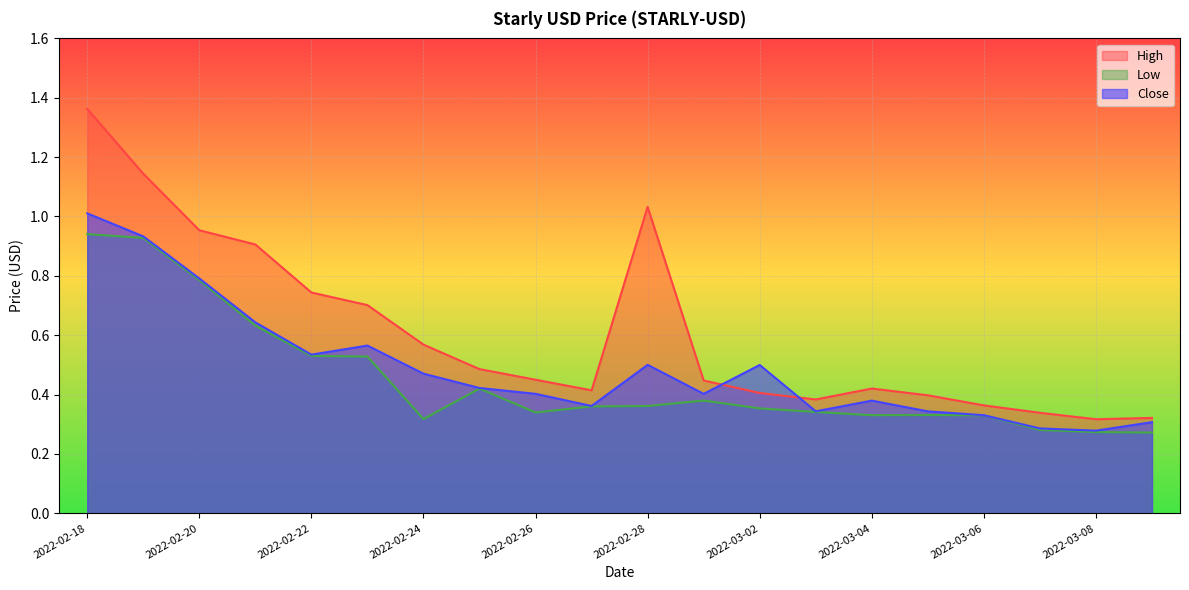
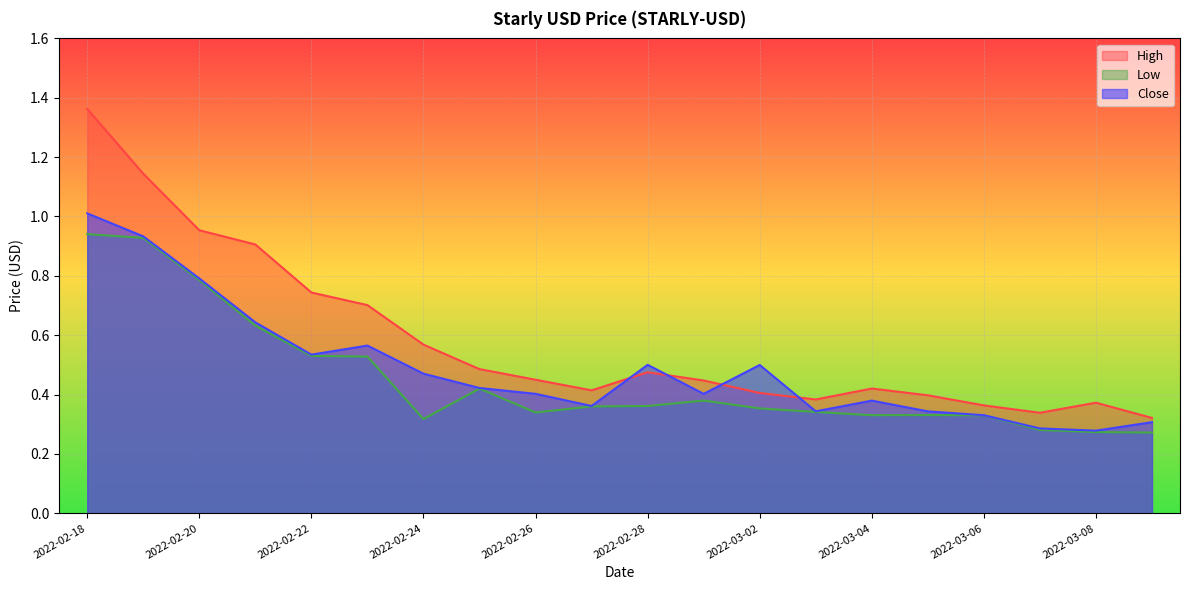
  {
    "High": {
      "2022-02-18": 1.36,
      "2022-02-20": 0.95,
      "2022-02-22": 0.74,
      "2022-02-24": 0.57,
      "2022-02-26": 0.45,
-     "2022-02-28": 1.03,
+     "2022-02-28": 0.48,
      "2022-03-02": 0.41,
      "2022-03-04": 0.42,
      "2022-03-06": 0.36,
-     "2022-03-08": 0.32
+     "2022-03-08": 0.37
    },
    "Low": {
      "2022-02-18": 0.94,
      "2022-02-24": 0.32,
      "2022-02-26": 0.34,
      "2022-02-28": 0.36,
      "2022-03-02": 0.35,
      "2022-03-04": 0.33
    },
    "Close": {
      "2022-02-18": 1.01,
      "2022-02-24": 0.47,
      "2022-02-26": 0.40,
      "2022-02-28": 0.50,
      "2022-03-02": 0.50,
      "2022-03-04": 0.38
    }
  }
